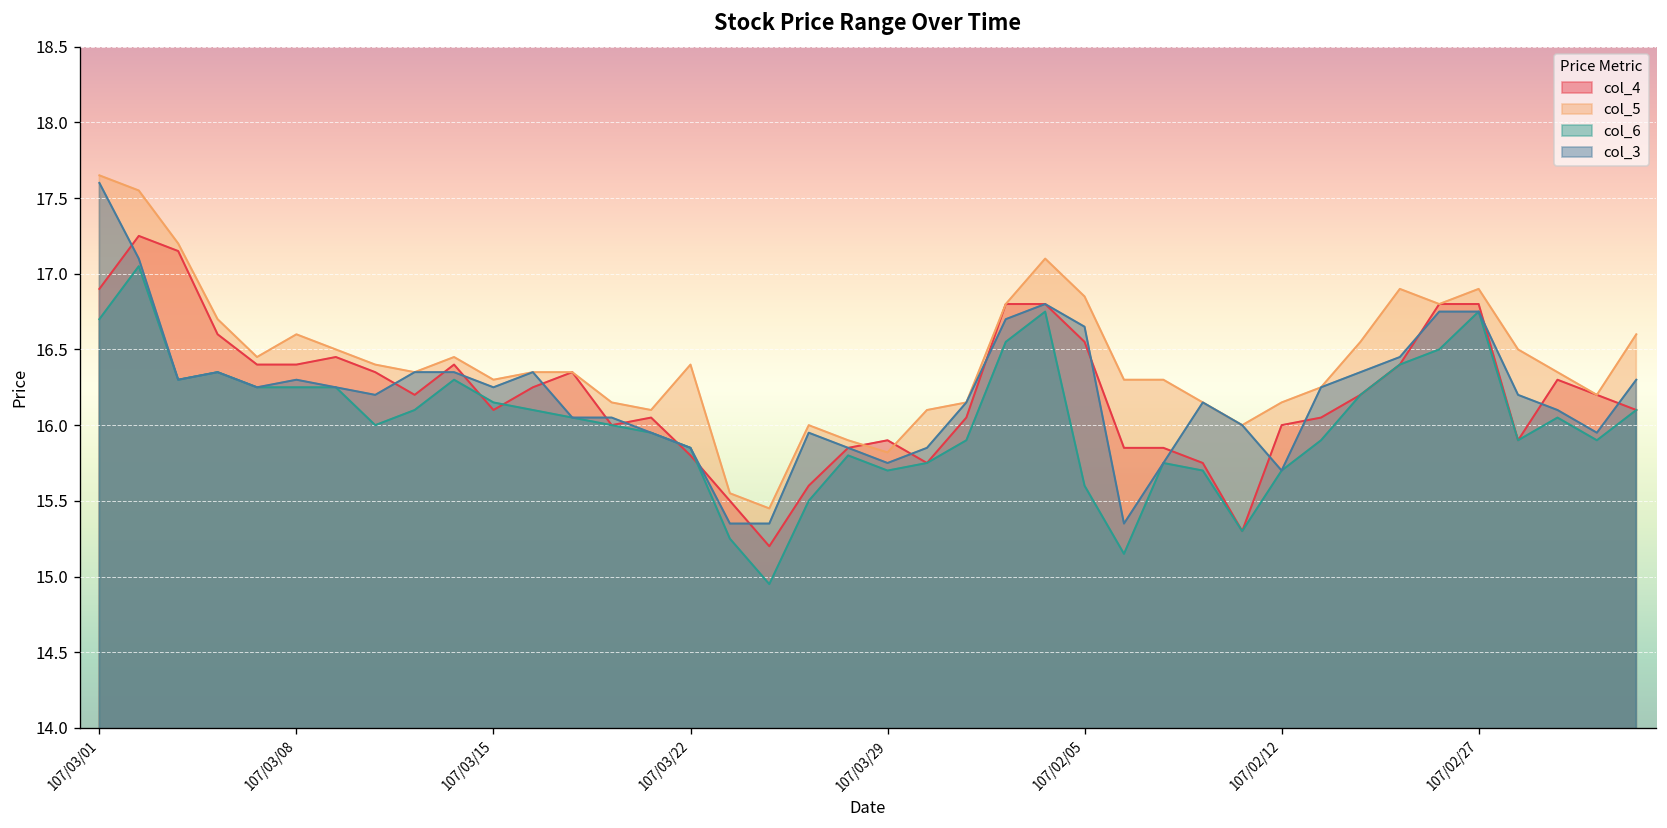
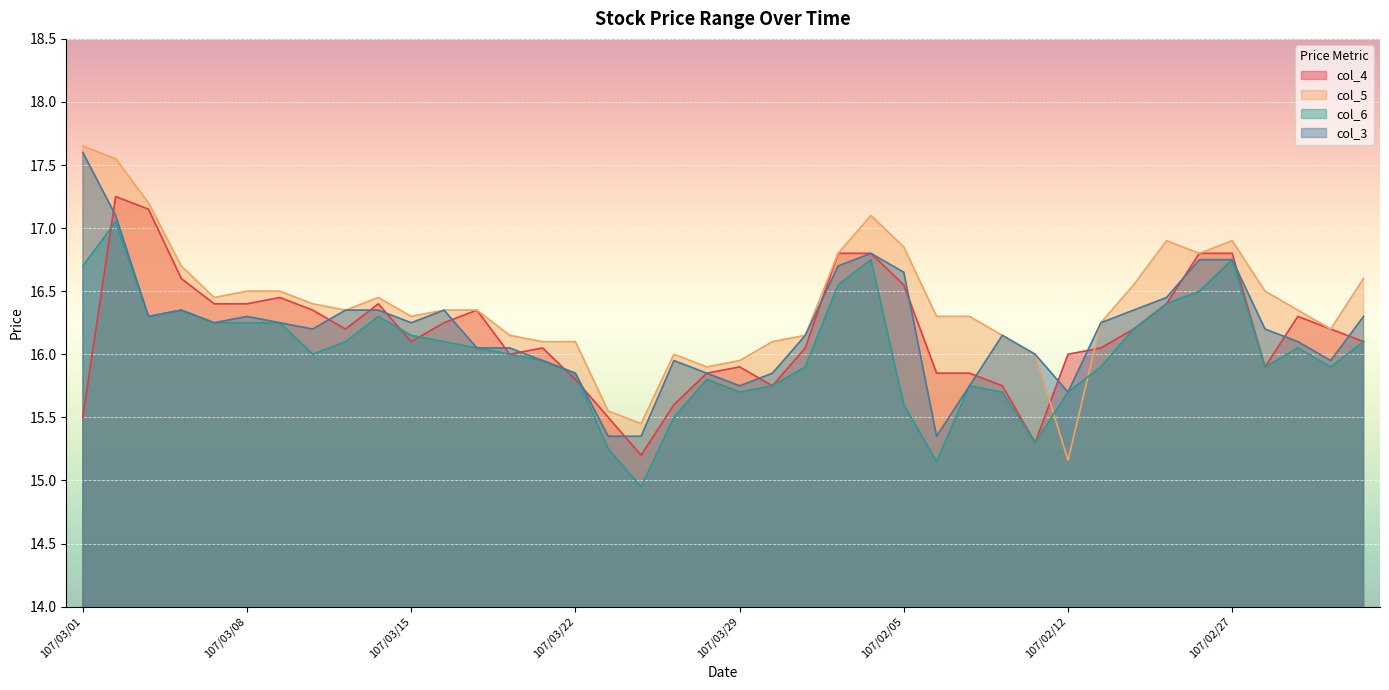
  {
    "col_4": {
-     "107/03/01": 16.9,
+     "107/03/01": 15.5,
      "107/03/08": 16.4,
      "107/03/15": 16.1,
      "107/03/22": 15.8,
      "107/03/29": 15.9,
      "107/02/05": 16.55,
      "107/02/12": 16.0,
      "107/02/27": 16.8
    },
    "col_5": {
      "107/03/01": 17.65,
-     "107/03/08": 16.6,
+     "107/03/08": 16.5,
      "107/03/15": 16.30,
-     "107/03/22": 16.4,
-     "107/03/29": 15.82,
+     "107/03/22": 16.1,
+     "107/03/29": 15.95,
      "107/02/05": 16.85,
-     "107/02/12": 16.15,
+     "107/02/12": 15.16,
      "107/02/27": 16.90
    }
  }
